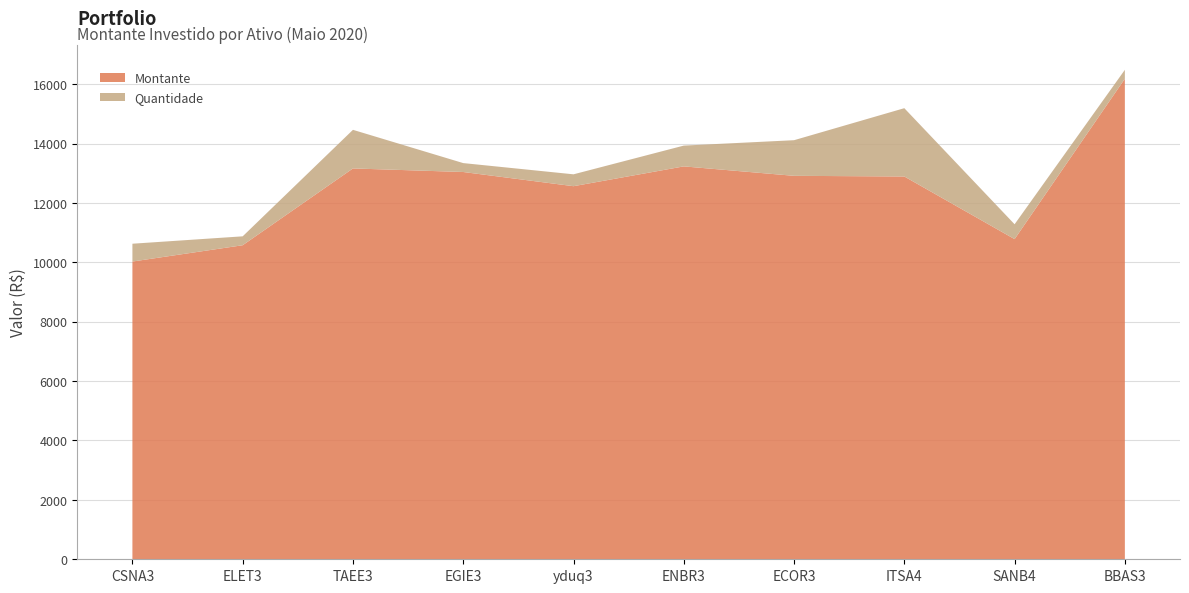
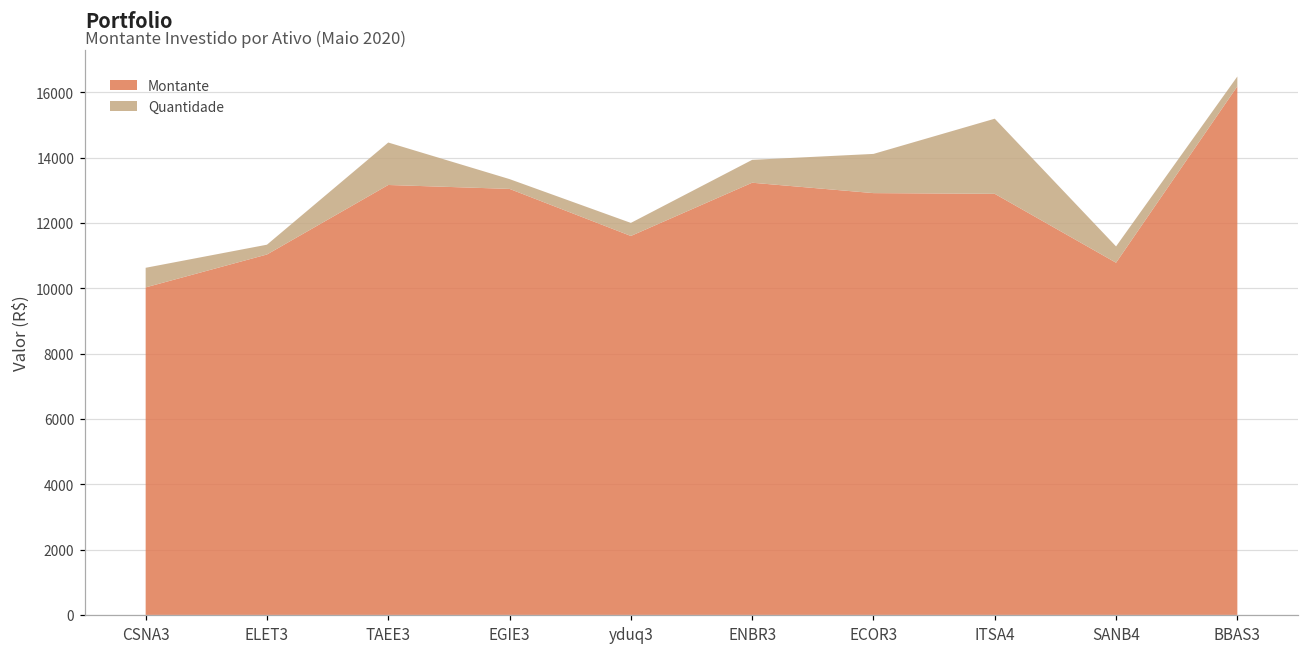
  {
    "Montante": {
      "CSNA3": 10000,
-     "ELET3": 10600,
+     "ELET3": 11000,
      "TAEE3": 13200,
      "EGIE3": 13000,
-     "yduq3": 12600,
+     "yduq3": 11600,
      "ENBR3": 13200,
      "ECOR3": 12900,
      "ITSA4": 12900,
      "SANB4": 10800,
      "BBAS3": 16200
    },
    "Quantidade": {
      "CSNA3": 600,
      "ELET3": 300,
      "TAEE3": 1300,
      "EGIE3": 300,
      "yduq3": 400,
      "ENBR3": 700,
      "ECOR3": 1200,
      "ITSA4": 2300,
      "SANB4": 500,
      "BBAS3": 300
    }
  }
